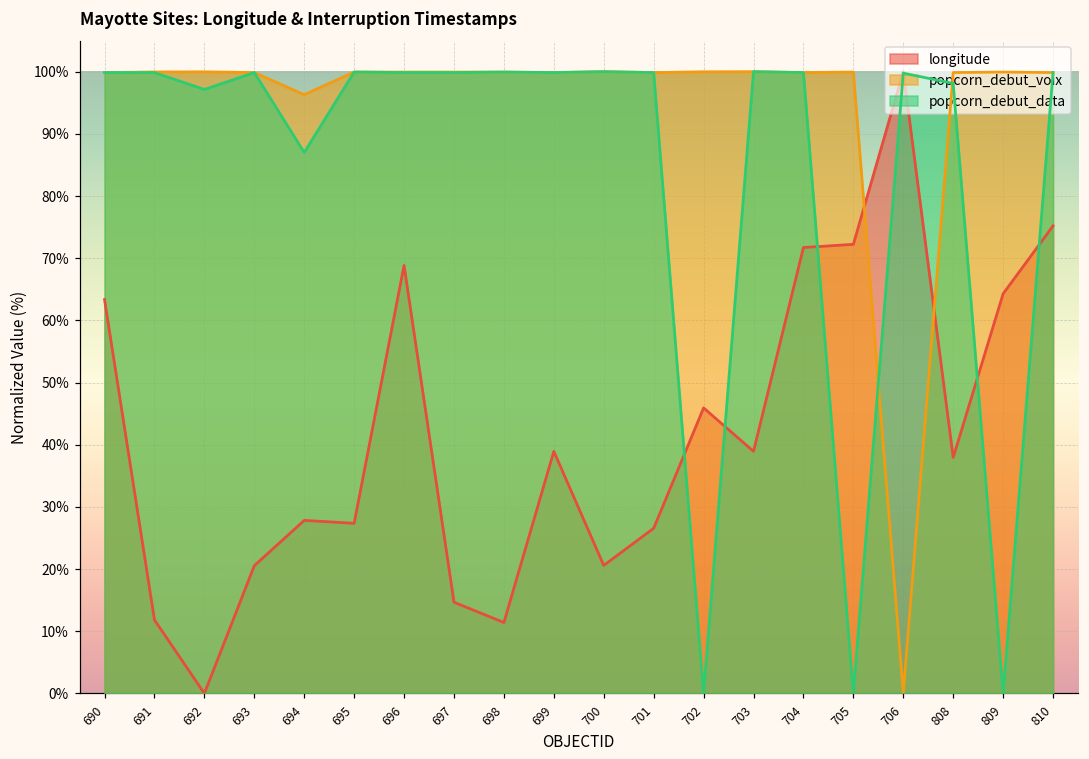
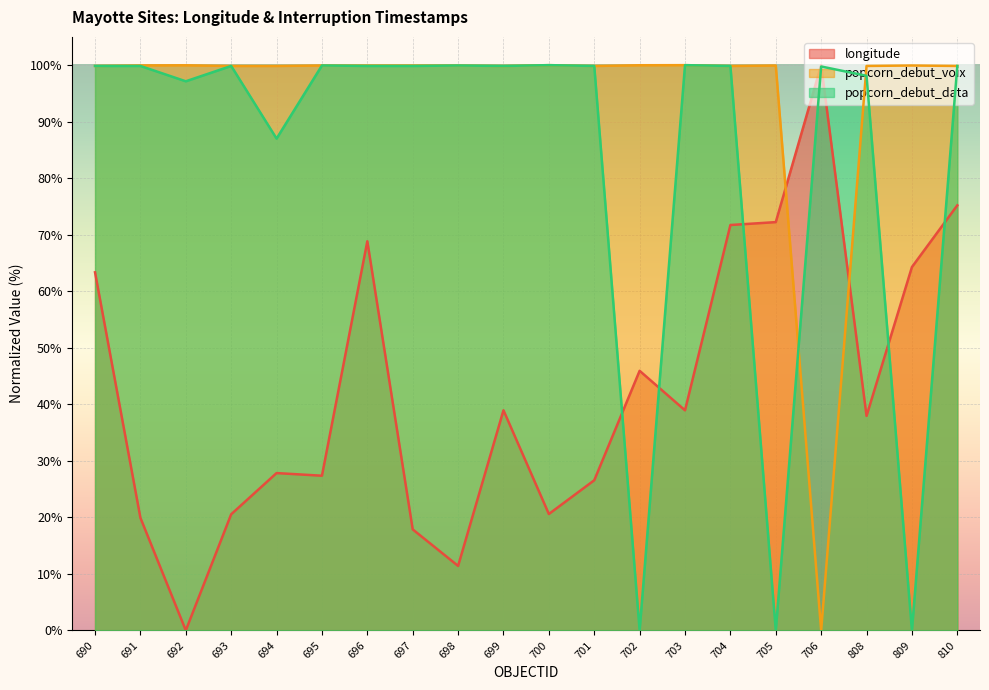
  {
    "longitude": {
      "690": "63%",
-     "691": "12%",
+     "691": "20%",
      "692": "0%",
      "693": "21%",
      "694": "28%",
      "695": "27%",
      "696": "69%",
-     "697": "15%",
+     "697": "18%",
      "698": "11%",
      "699": "39%",
      "700": "21%",
      "701": "27%",
      "702": "46%",
      "703": "39%",
      "704": "72%",
      "705": "72%",
      "808": "38%",
      "809": "64%",
      "810": "75%"
    },
    "popcorn_debut_voix": {
      "692": "100%",
-     "694": "96%",
+     "694": "100%",
      "702": "100%",
      "705": "100%",
      "706": "0%"
    },
    "popcorn_debut_data": {
      "692": "97%",
      "694": "87%",
      "702": "0%",
      "705": "0%",
      "809": "0%"
    }
  }
